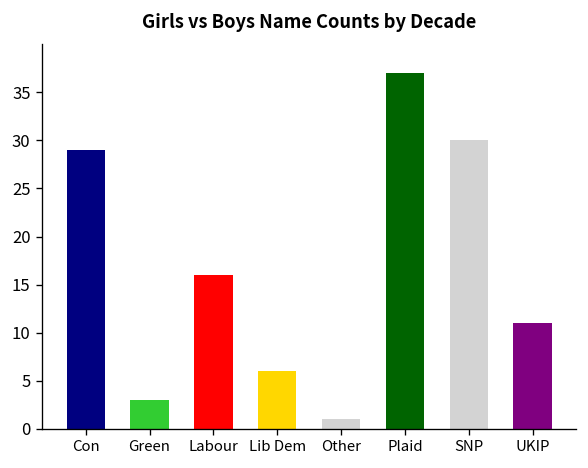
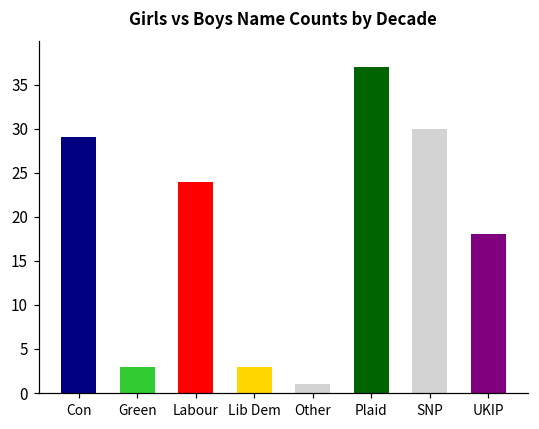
  {
    "Con": 29,
    "Green": 3,
-   "Labour": 16,
-   "Lib Dem": 6,
+   "Labour": 24,
+   "Lib Dem": 3,
    "Other": 1,
    "Plaid": 37,
    "SNP": 30,
-   "UKIP": 11
+   "UKIP": 18
  }
